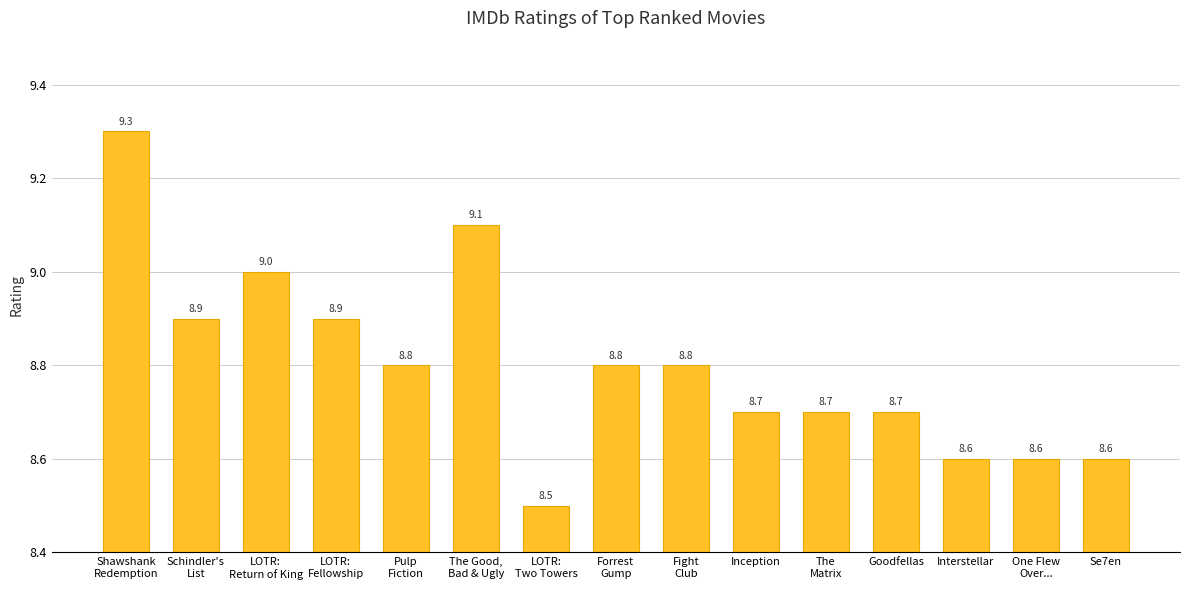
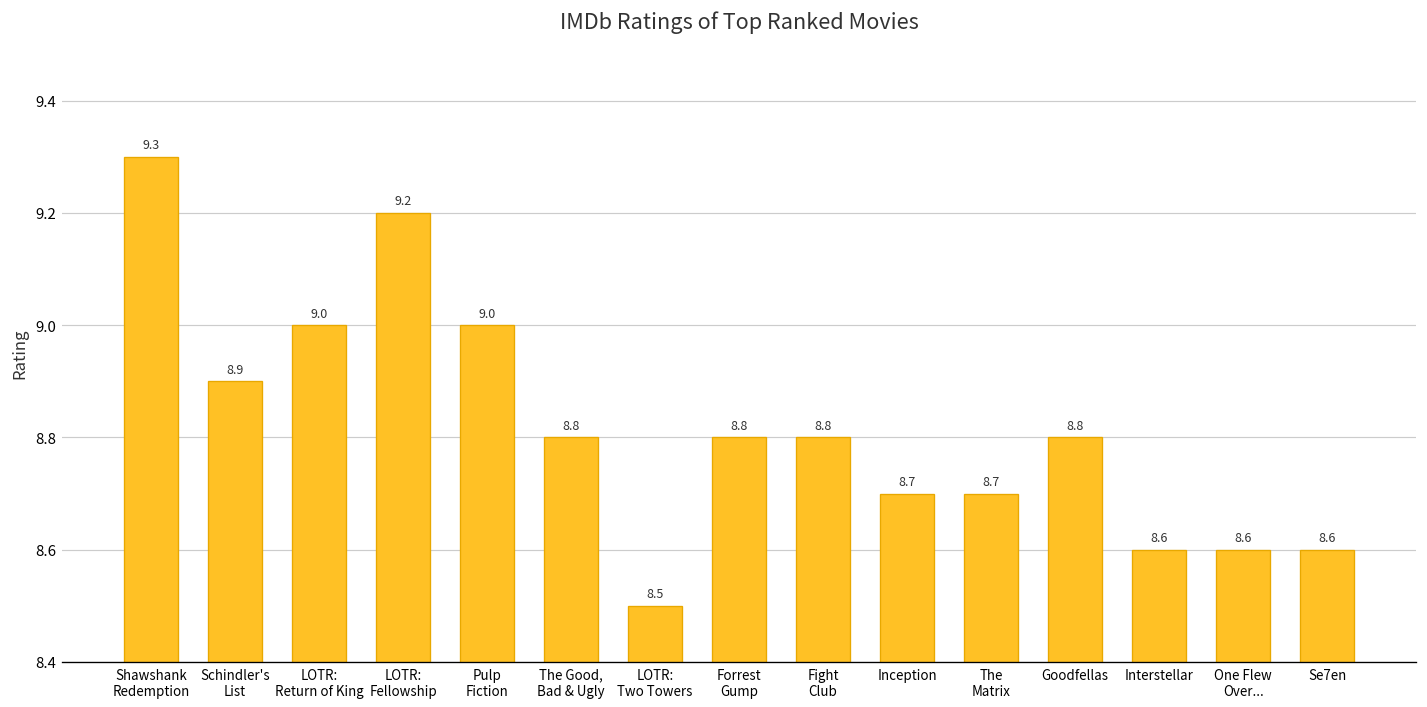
  {
    "Shawshank Redemption": 9.3,
    "Schindler's List": 8.9,
    "LOTR: Return of King": 9.0,
-   "LOTR: Fellowship": 8.9,
-   "Pulp Fiction": 8.8,
-   "The Good, Bad & Ugly": 9.1,
+   "LOTR: Fellowship": 9.2,
+   "Pulp Fiction": 9.0,
+   "The Good, Bad & Ugly": 8.8,
    "LOTR: Two Towers": 8.5,
    "Forrest Gump": 8.8,
    "Fight Club": 8.8,
    "Inception": 8.7,
    "The Matrix": 8.7,
-   "Goodfellas": 8.7,
+   "Goodfellas": 8.8,
    "Interstellar": 8.6,
    "One Flew Over...": 8.6,
    "Se7en": 8.6
  }
